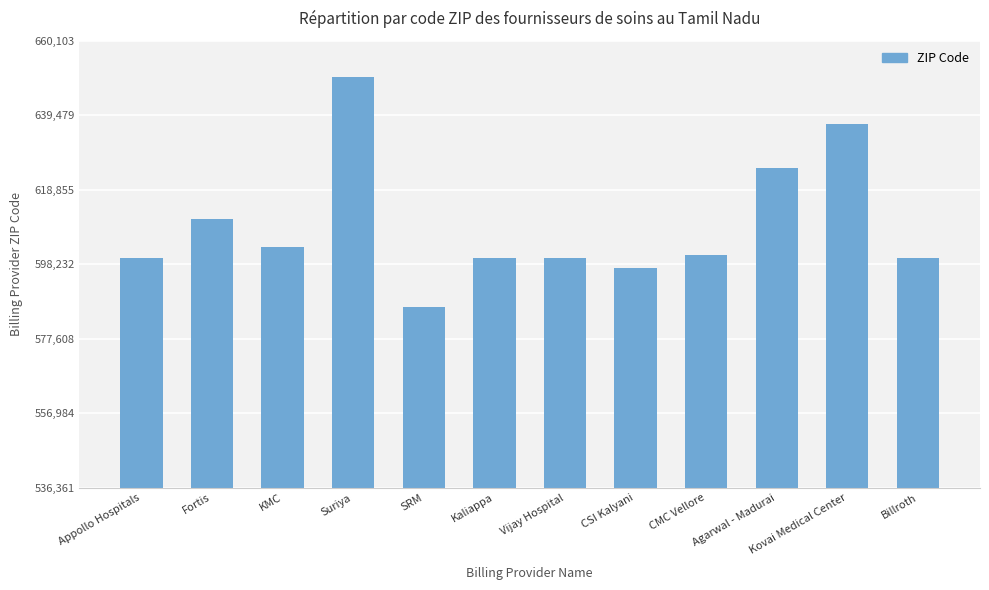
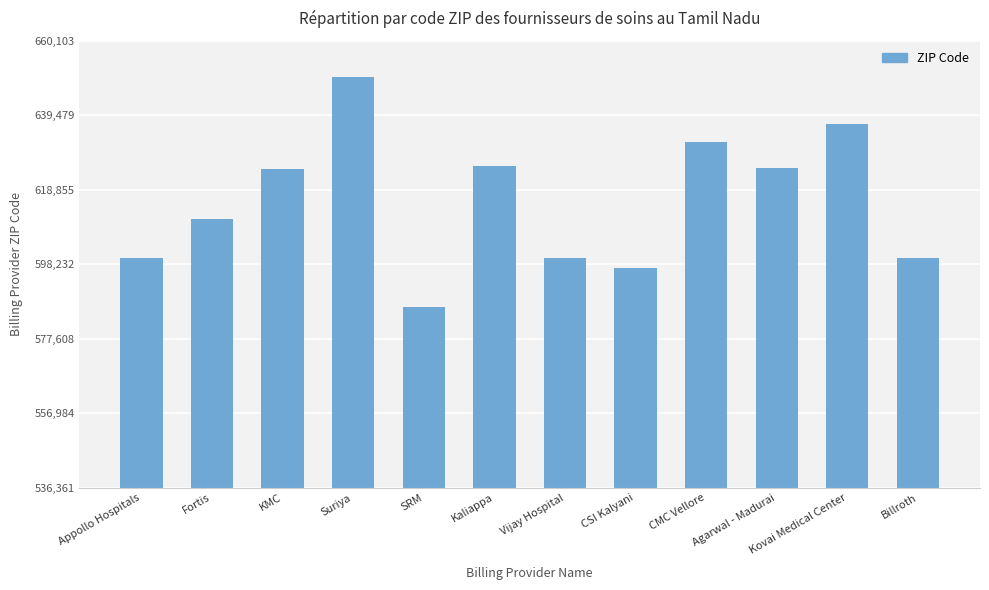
  {
    "Appollo Hospitals": "600,000",
    "Fortis": "611,000",
-   "KMC": "603,000",
+   "KMC": "625,000",
    "Suriya": "650,000",
    "SRM": "586,000",
-   "Kaliappa": "600,000",
+   "Kaliappa": "625,000",
    "Vijay Hospital": "600,000",
    "CSI Kalyani": "597,000",
-   "CMC Vellore": "601,000",
+   "CMC Vellore": "632,000",
    "Agarwal - Madurai": "625,000",
    "Kovai Medical Center": "637,000",
    "Billroth": "600,000"
  }
